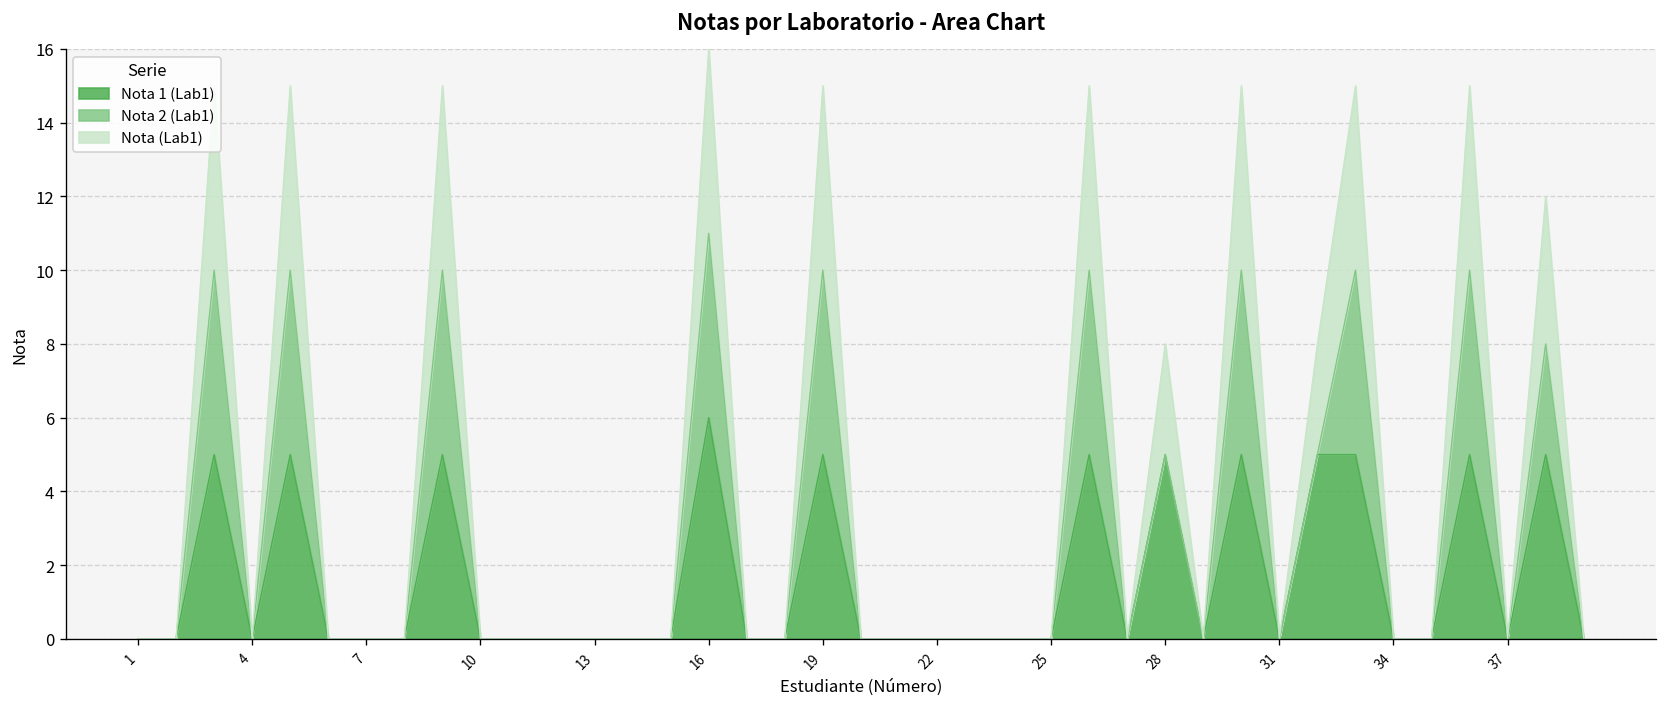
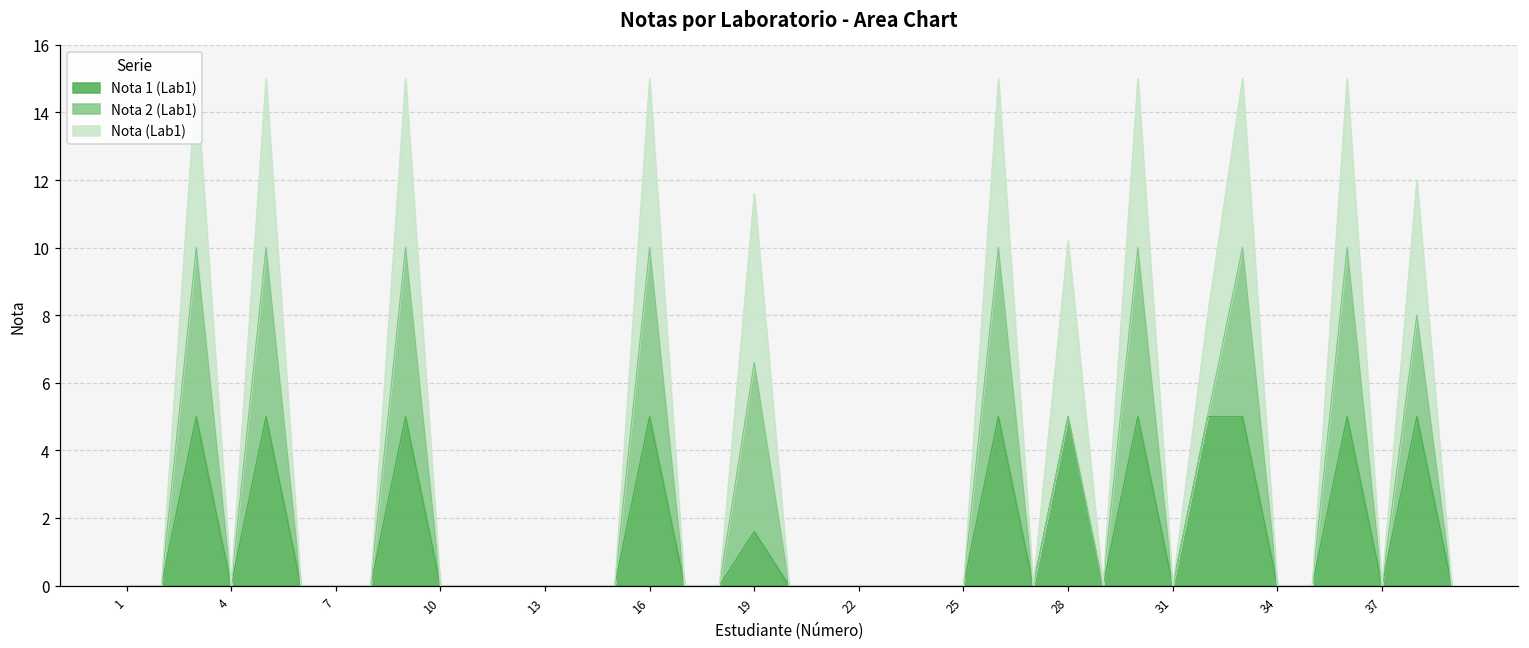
  {
    "Nota 1 (Lab1)": {
-     "16": 6,
-     "19": 5.0
+     "16": 5,
+     "19": 1.6
    },
    "Nota 2 (Lab1)": {
      "16": 5.0,
      "19": 5.0
    },
    "Nota (Lab1)": {
      "16": 5.0,
      "19": 5.0,
-     "28": 3.0
+     "28": 5.2
    }
  }
